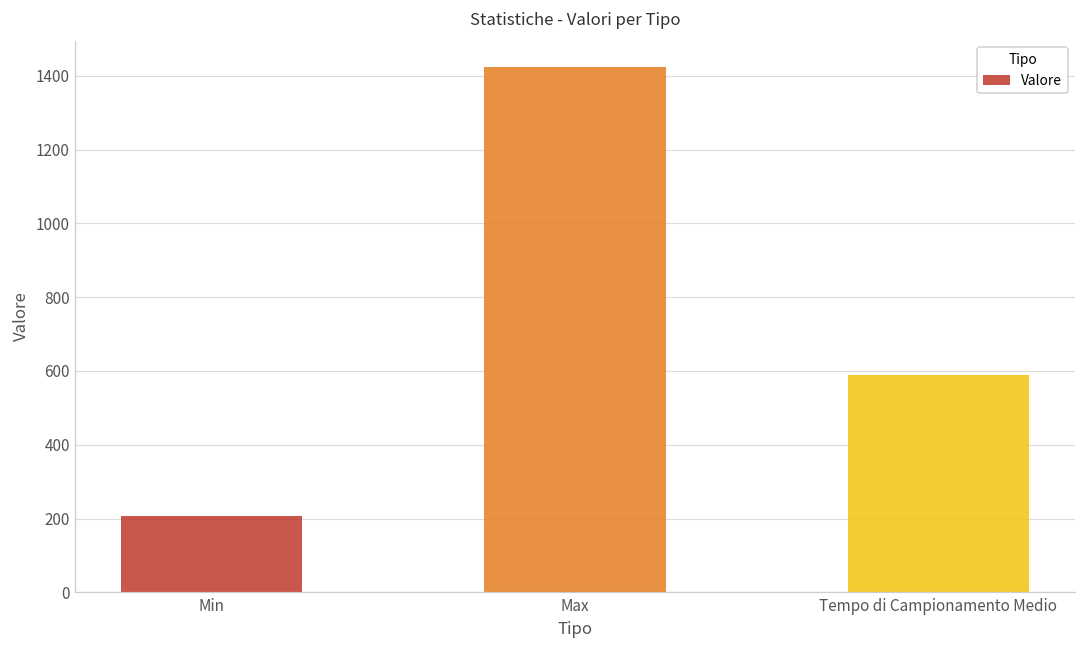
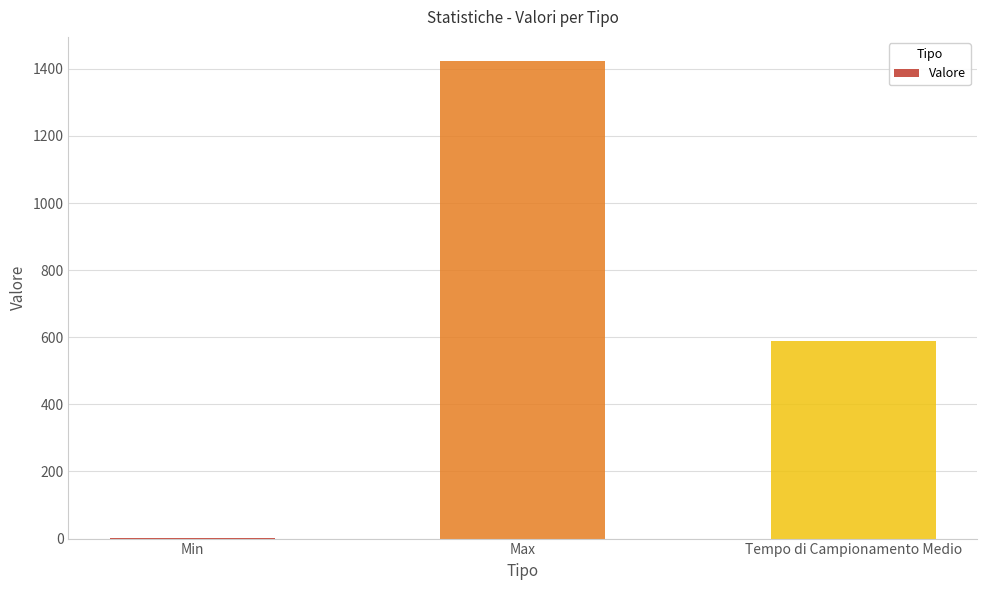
  {
-   "Min": 210,
+   "Min": 0,
    "Max": 1420,
    "Tempo di Campionamento Medio": 590
  }
